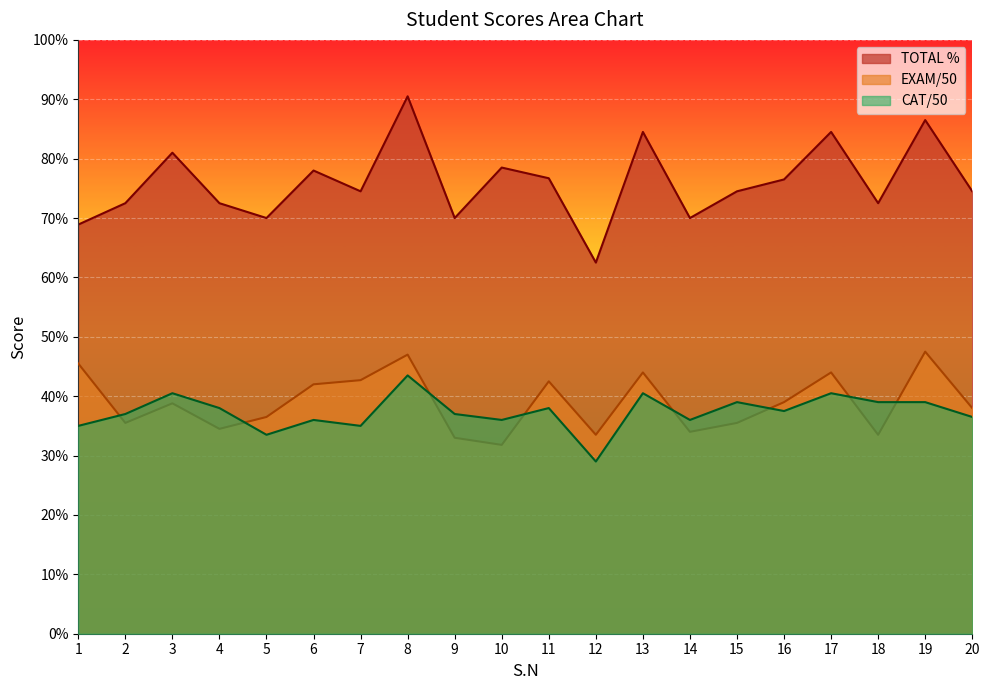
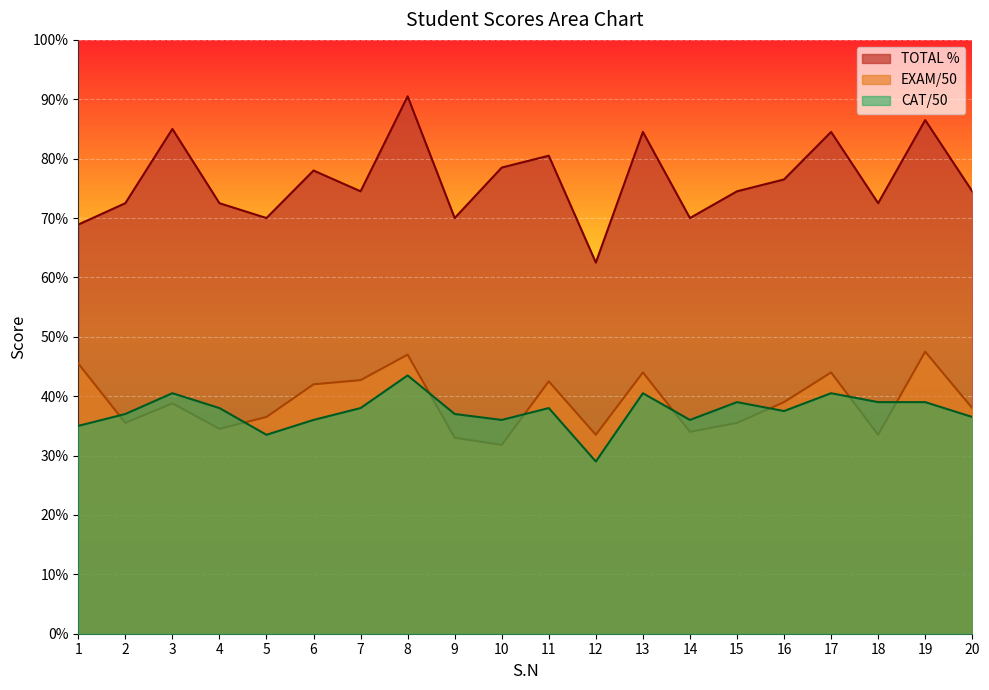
  {
    "TOTAL %": {
      "1": "69%",
      "2": "73%",
-     "3": "81%",
+     "3": "85%",
      "4": "73%",
      "5": "70%",
      "6": "78%",
      "7": "75%",
      "8": "91%",
      "9": "70%",
      "10": "79%",
-     "11": "77%",
+     "11": "81%",
      "12": "63%",
      "13": "85%",
      "14": "70%",
      "15": "75%",
      "16": "77%",
      "17": "85%",
      "18": "73%",
      "19": "87%",
      "20": "75%"
    },
    "EXAM/50": {
      "1": "46%",
      "2": "36%",
      "3": "39%",
      "4": "35%",
      "5": "37%",
      "6": "42%",
      "7": "43%",
      "8": "47%",
      "9": "33%",
      "10": "32%",
      "11": "43%",
      "12": "34%",
      "13": "44%",
      "14": "34%",
      "15": "36%",
      "16": "39%",
      "17": "44%",
      "18": "34%",
      "19": "48%",
      "20": "38%"
    },
    "CAT/50": {
      "1": "35%",
      "2": "37%",
      "3": "41%",
      "4": "38%",
      "5": "34%",
      "6": "36%",
-     "7": "35%",
+     "7": "38%",
      "8": "44%",
      "9": "37%",
      "10": "36%",
      "11": "38%",
      "12": "29%",
      "13": "41%",
      "14": "36%",
      "15": "39%",
      "16": "38%",
      "17": "41%",
      "18": "39%",
      "19": "39%",
      "20": "37%"
    }
  }
